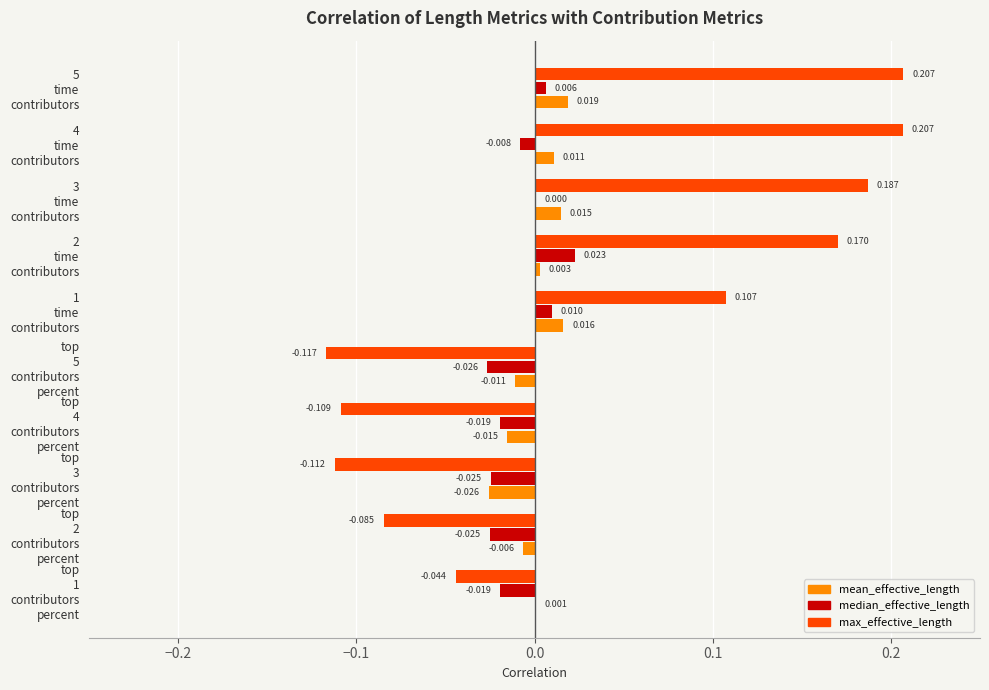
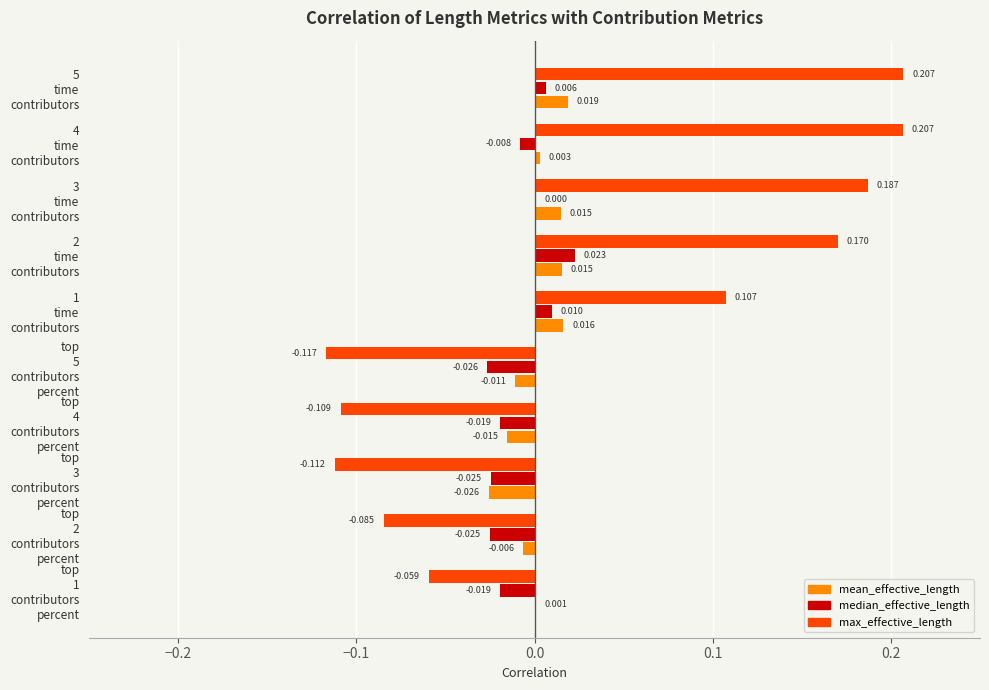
  {
    "mean_effective_length": {
      "5 time contributors": 0.019,
-     "4 time contributors": 0.011,
+     "4 time contributors": 0.003,
      "3 time contributors": 0.015,
-     "2 time contributors": 0.003,
+     "2 time contributors": 0.015,
      "1 time contributors": 0.016,
      "top 5 contributors percent": -0.011,
      "top 4 contributors percent": -0.015,
      "top 3 contributors percent": -0.026,
      "top 2 contributors percent": -0.006,
      "top 1 contributors percent": 0.001
    },
    "median_effective_length": {
      "5 time contributors": 0.006,
      "4 time contributors": -0.008,
      "3 time contributors": 0.000,
      "2 time contributors": 0.023,
      "1 time contributors": 0.010,
      "top 5 contributors percent": -0.026,
      "top 4 contributors percent": -0.019,
      "top 3 contributors percent": -0.025,
      "top 2 contributors percent": -0.025,
      "top 1 contributors percent": -0.019
    },
    "max_effective_length": {
      "5 time contributors": 0.207,
      "4 time contributors": 0.207,
      "3 time contributors": 0.187,
      "2 time contributors": 0.170,
      "1 time contributors": 0.107,
      "top 5 contributors percent": -0.117,
      "top 4 contributors percent": -0.109,
      "top 3 contributors percent": -0.112,
      "top 2 contributors percent": -0.085,
-     "top 1 contributors percent": -0.044
+     "top 1 contributors percent": -0.059
    }
  }
